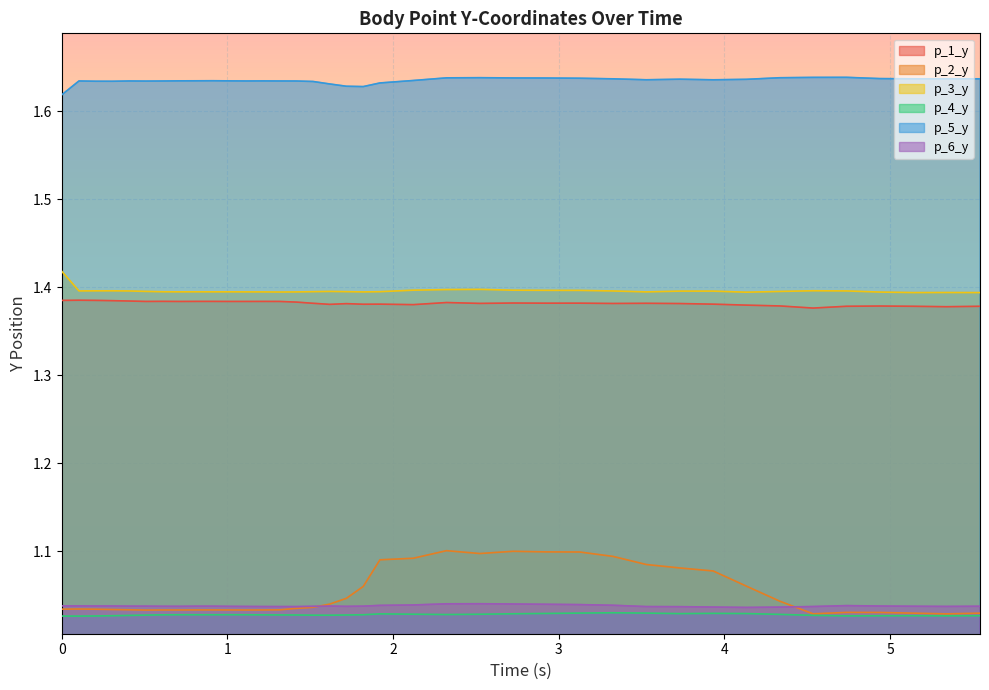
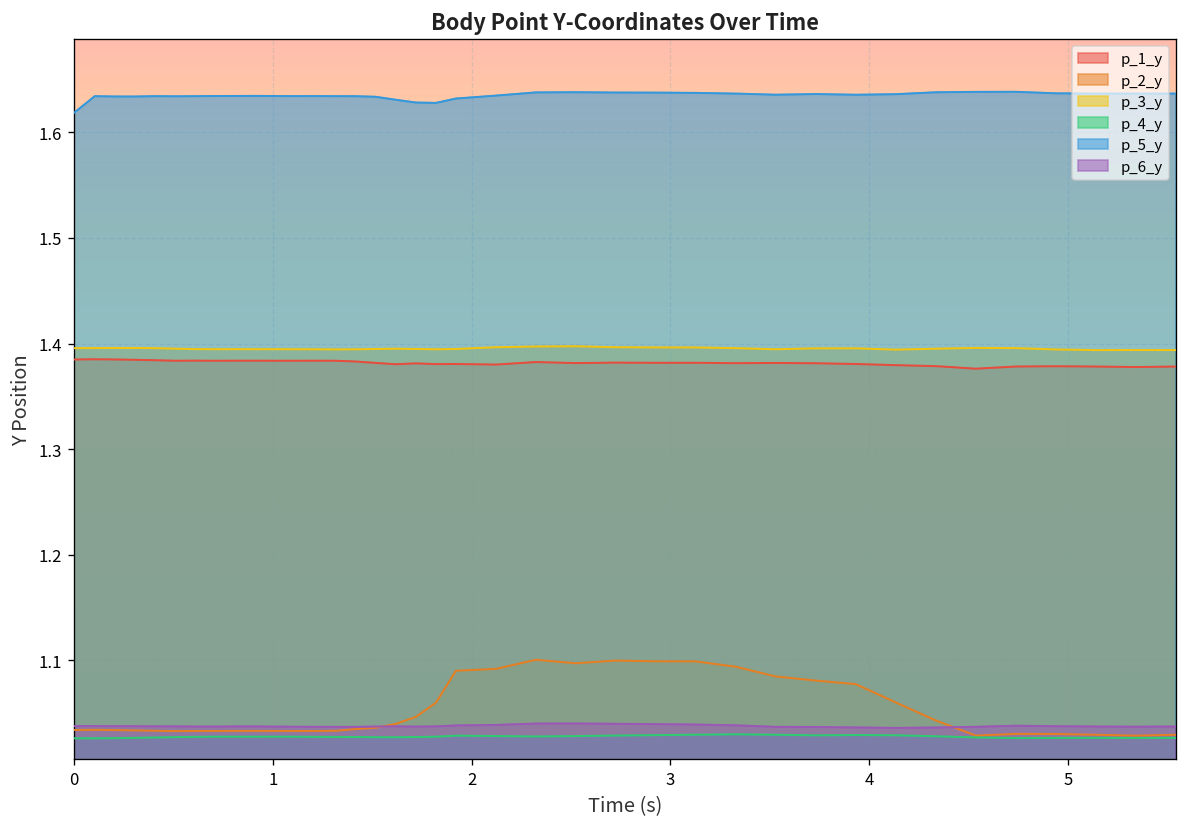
  {
    "p_3_y": {
-     "0": 1.42
+     "0": 1.40
    },
    "p_4_y": {
      "0": 1.03
    },
    "p_5_y": {
      "0": 1.62
    },
    "p_6_y": {
      "0": 1.04
    }
  }
